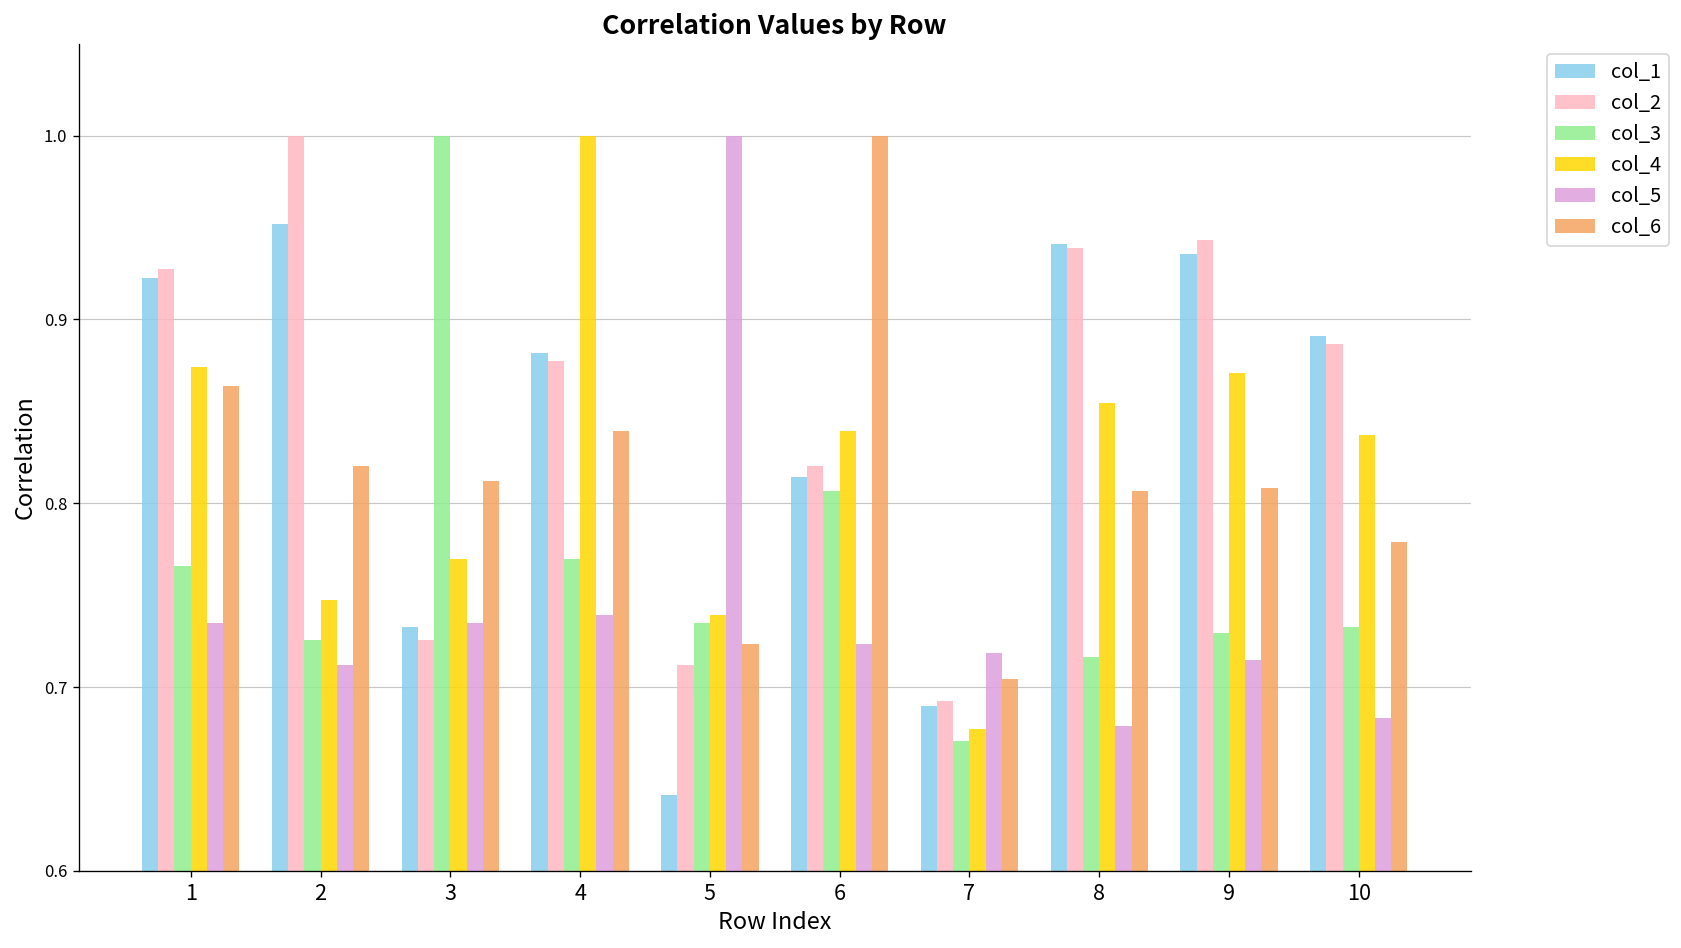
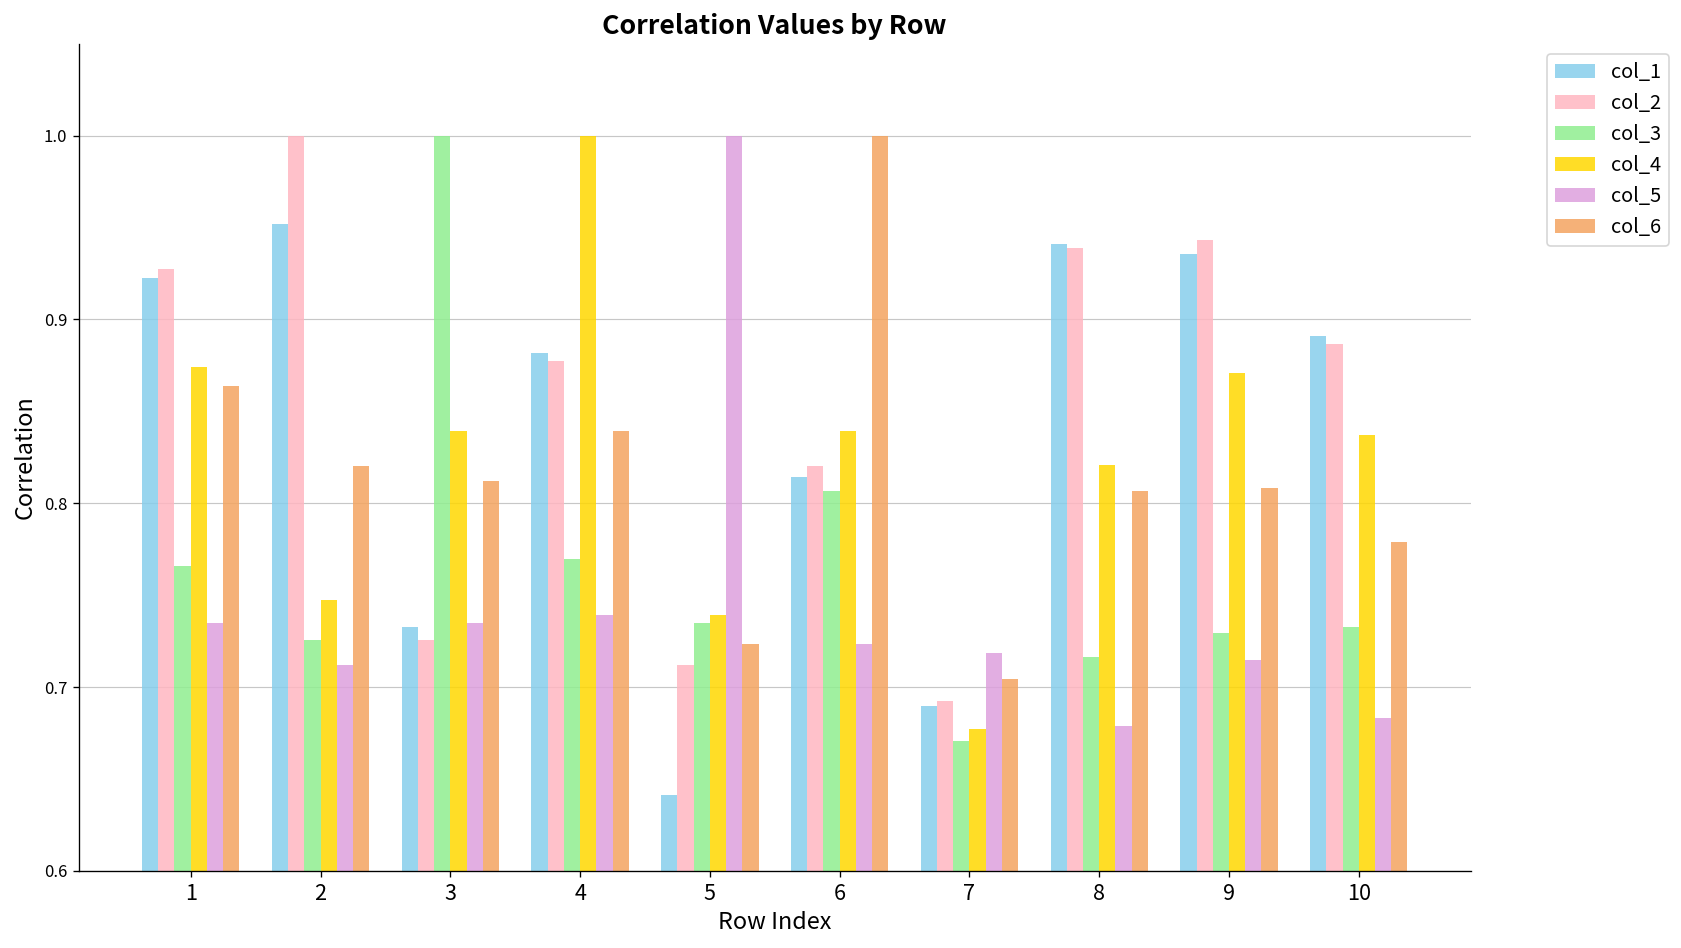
  {
    "col_1": {
      "1": 0.922,
      "2": 0.952,
      "3": 0.732,
      "4": 0.882,
      "5": 0.641,
      "6": 0.814,
      "7": 0.690,
      "8": 0.941,
      "9": 0.936,
      "10": 0.891
    },
    "col_3": {
      "1": 0.766,
      "2": 0.726,
      "3": 1.000,
      "4": 0.770,
      "5": 0.735,
      "6": 0.807,
      "7": 0.671,
      "8": 0.716,
      "9": 0.729,
      "10": 0.733
    },
    "col_4": {
      "1": 0.874,
      "2": 0.747,
-     "3": 0.770,
+     "3": 0.839,
      "4": 1.000,
      "5": 0.739,
      "6": 0.839,
      "7": 0.677,
-     "8": 0.855,
+     "8": 0.821,
      "9": 0.871,
      "10": 0.837
    },
    "col_6": {
      "1": 0.864,
      "2": 0.820,
      "3": 0.812,
      "4": 0.839,
      "5": 0.724,
      "6": 1.000,
      "7": 0.705,
      "8": 0.807,
      "9": 0.808,
      "10": 0.779
    }
  }
